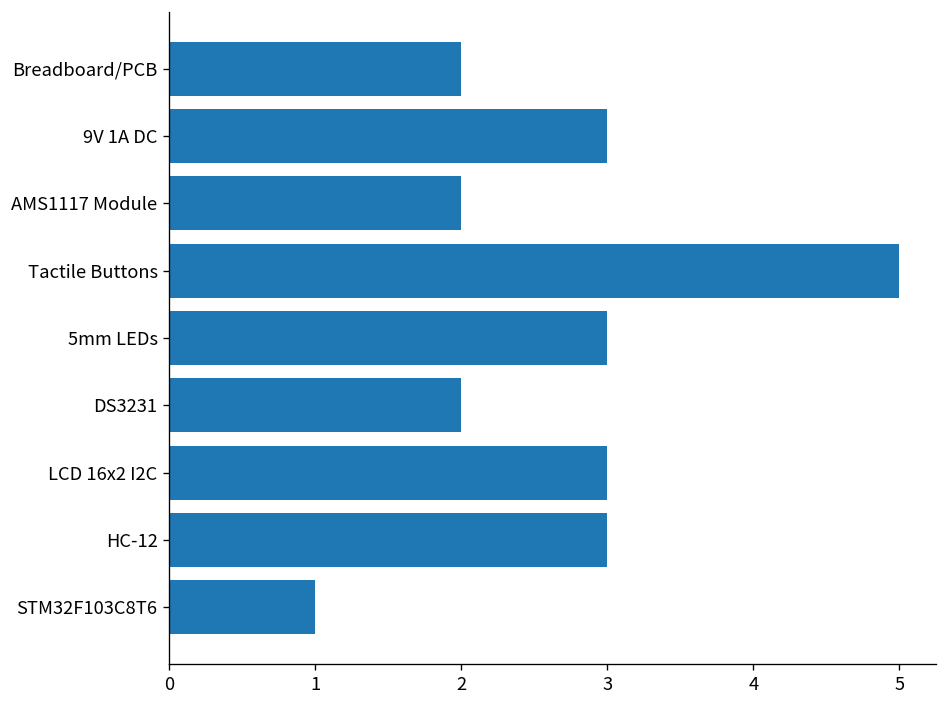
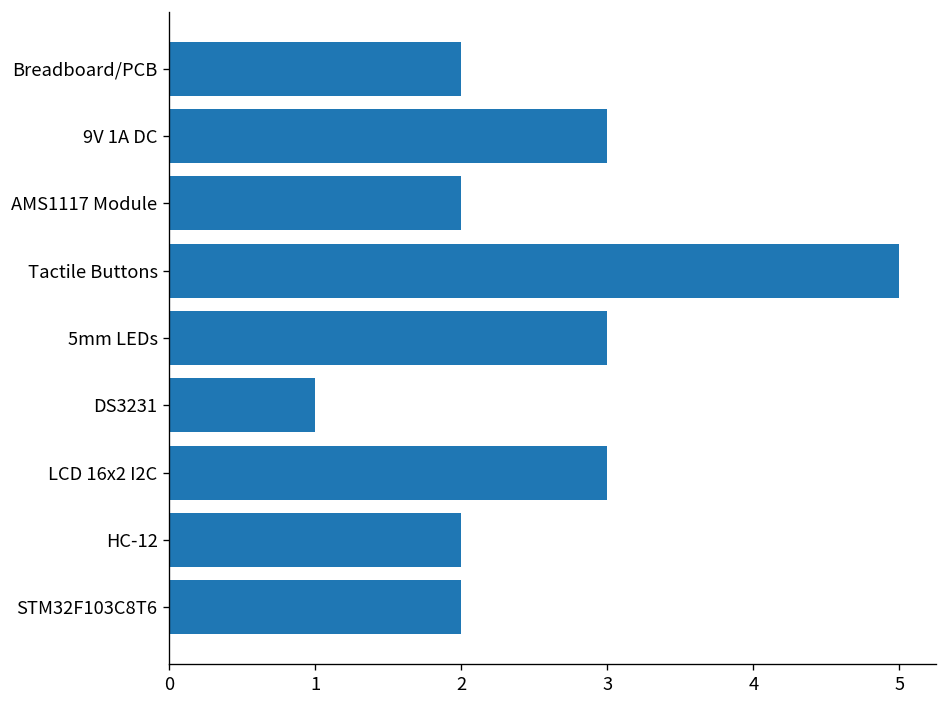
  {
    "Breadboard/PCB": 2,
    "9V 1A DC": 3,
    "AMS1117 Module": 2,
    "Tactile Buttons": 5,
    "5mm LEDs": 3,
-   "DS3231": 2,
+   "DS3231": 1,
    "LCD 16x2 I2C": 3,
-   "HC-12": 3,
-   "STM32F103C8T6": 1
+   "HC-12": 2,
+   "STM32F103C8T6": 2
  }
